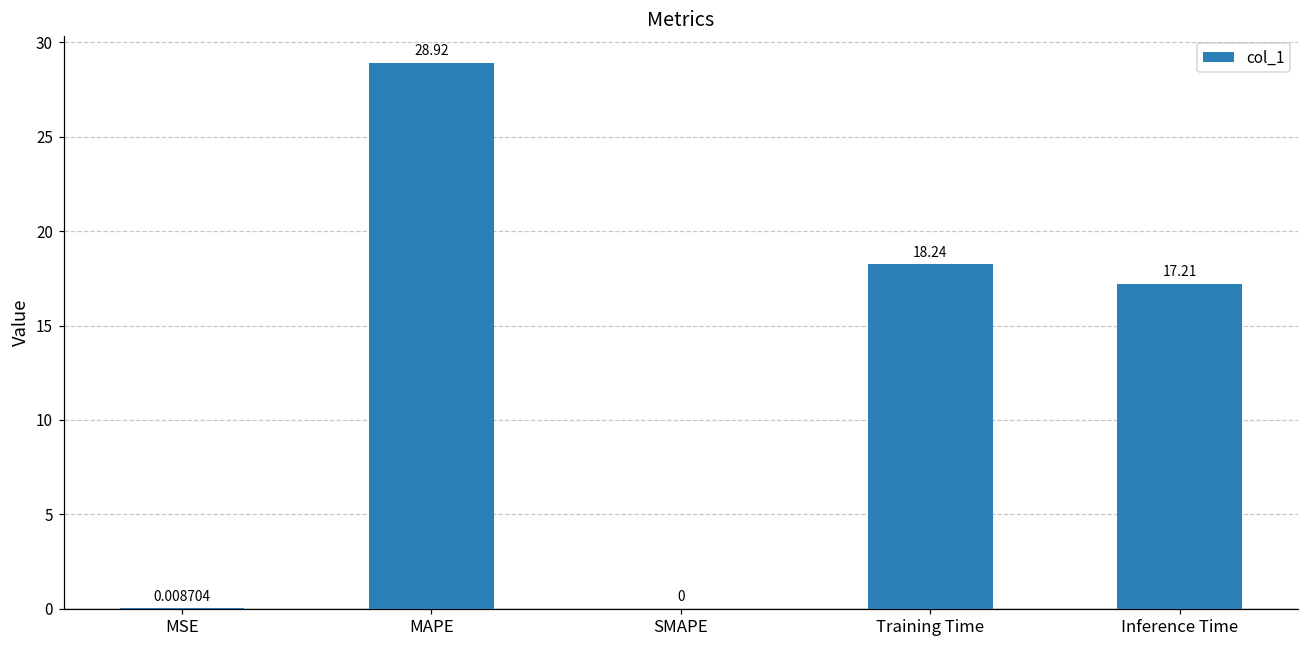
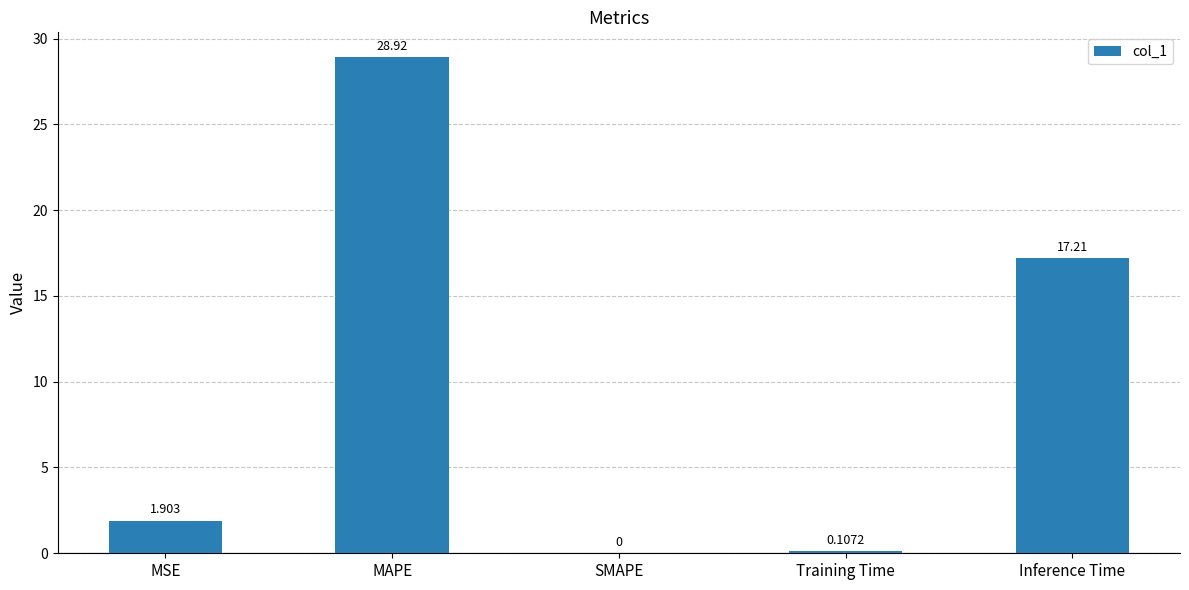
  {
-   "MSE": 0.008704,
+   "MSE": 1.903,
    "MAPE": 28.92,
    "SMAPE": 0,
-   "Training Time": 18.24,
+   "Training Time": 0.1072,
    "Inference Time": 17.21
  }
